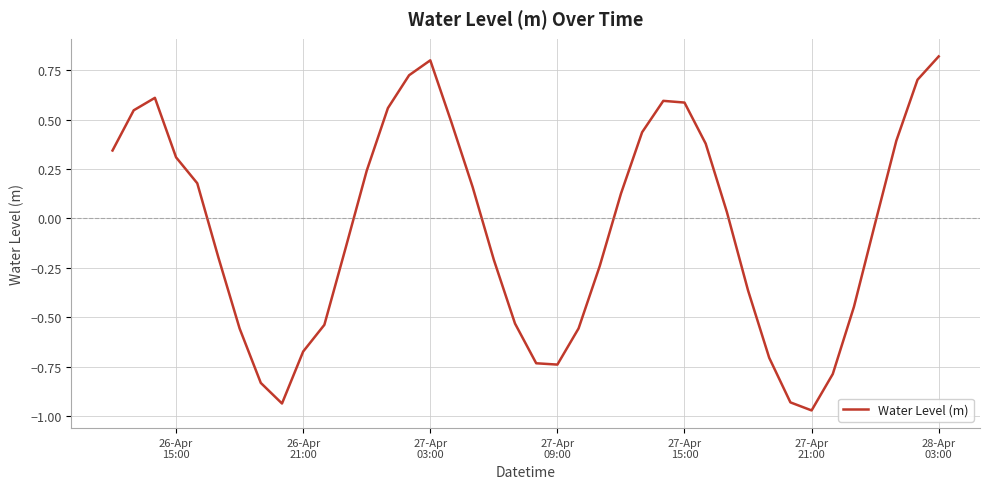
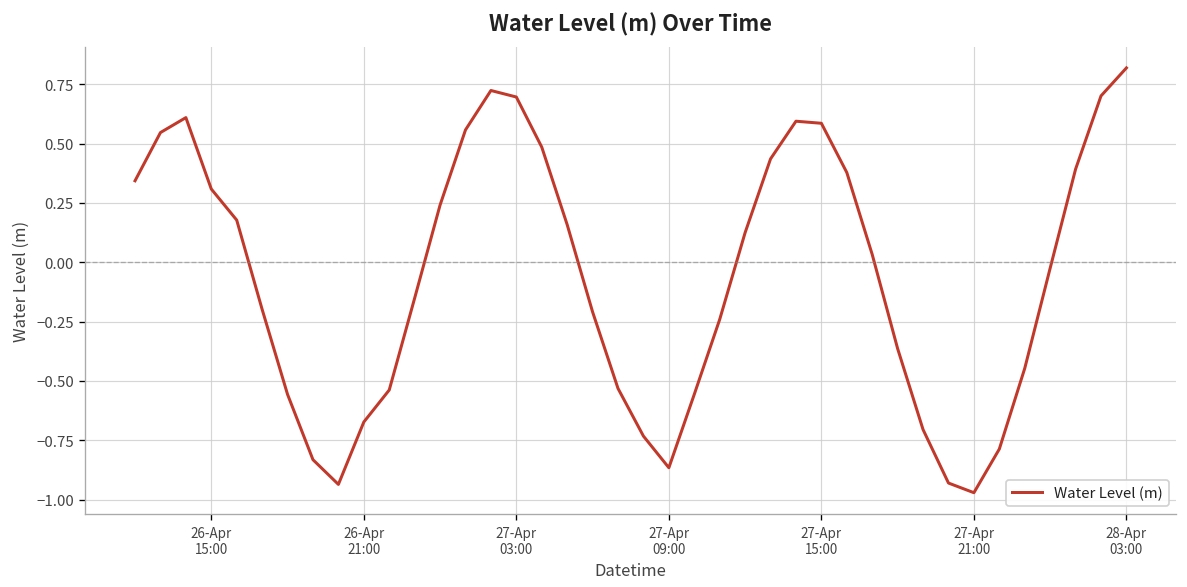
  {
    "26-Apr 15:00": 0.31,
    "26-Apr 21:00": -0.67,
-   "27-Apr 03:00": 0.80,
-   "27-Apr 09:00": -0.74,
+   "27-Apr 03:00": 0.70,
+   "27-Apr 09:00": -0.87,
    "27-Apr 15:00": 0.59,
    "27-Apr 21:00": -0.97,
    "28-Apr 03:00": 0.82
  }
